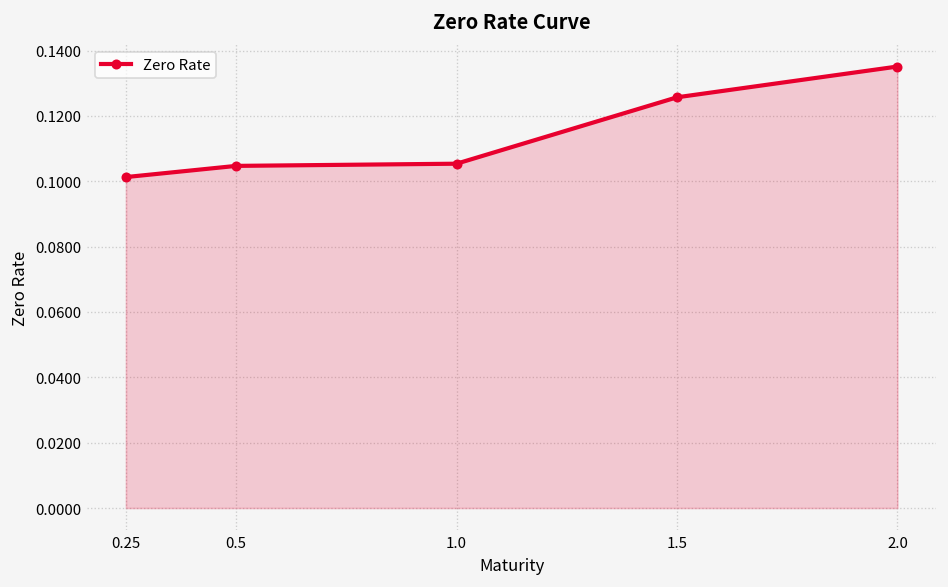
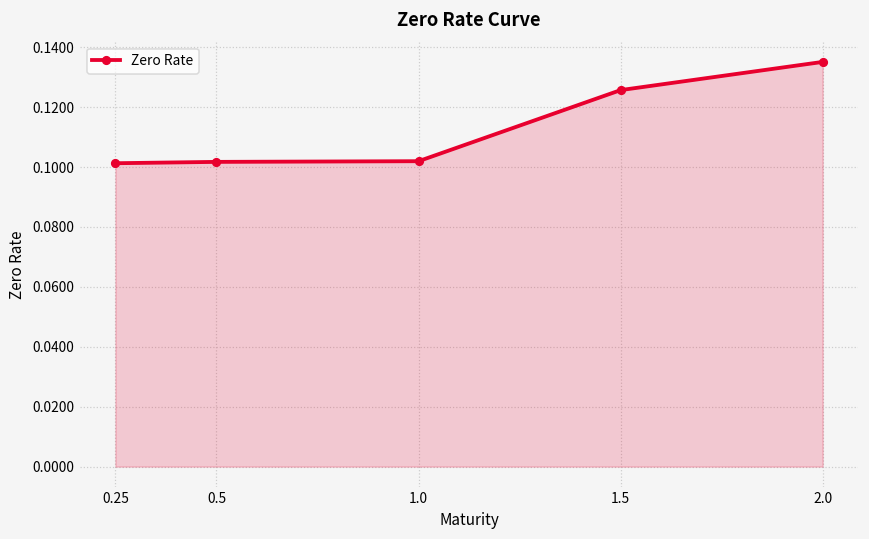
  {
    "0.25": 0.101,
-   "0.5": 0.105,
-   "1.0": 0.105,
+   "0.5": 0.102,
+   "1.0": 0.102,
    "1.5": 0.126,
    "2.0": 0.135
  }
